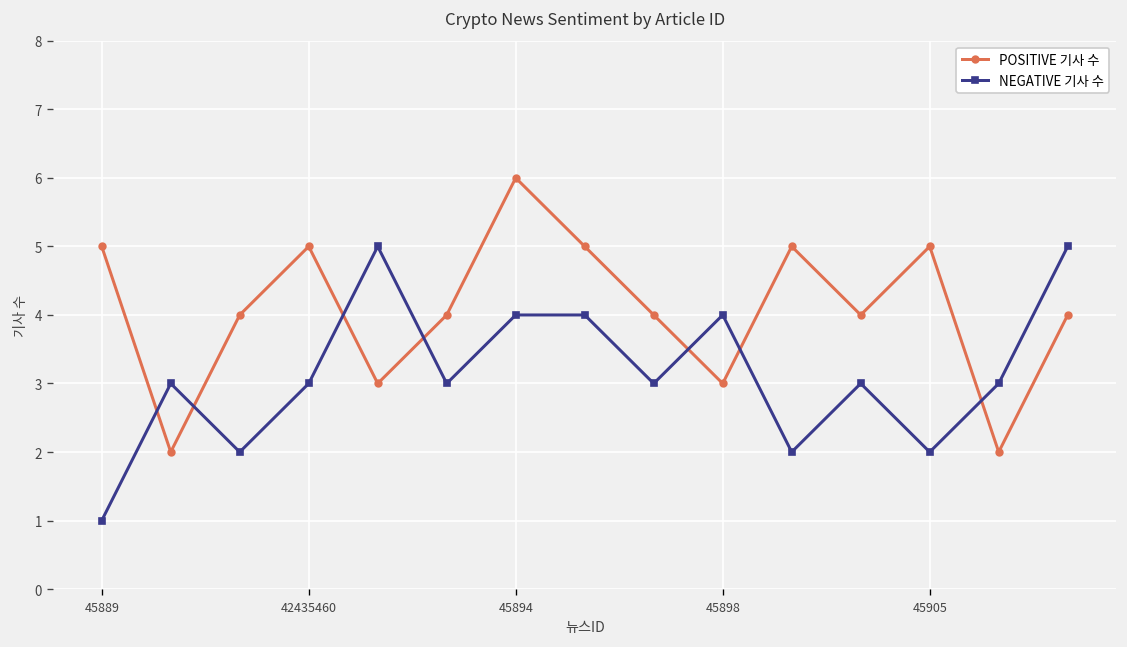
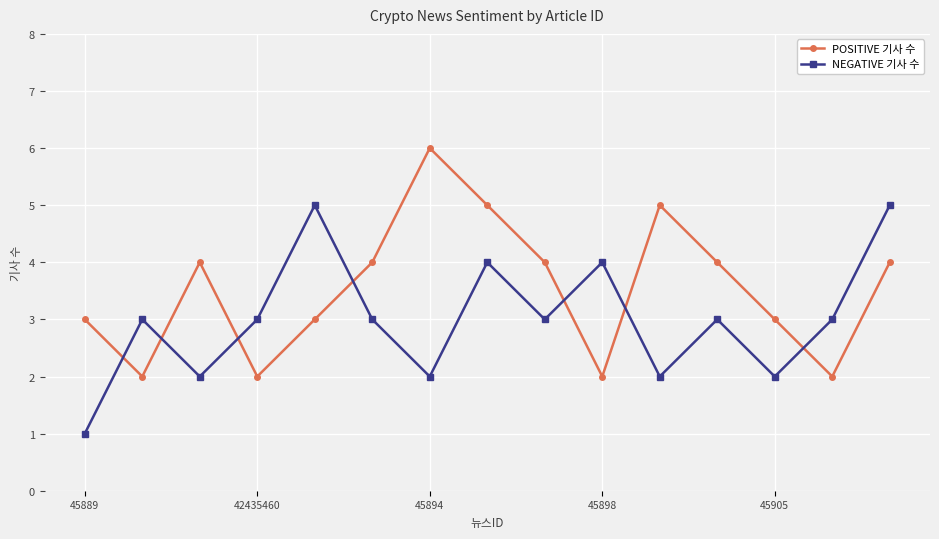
  {
    "POSITIVE 기사 수": {
-     "45889": 5,
-     "42435460": 5,
+     "45889": 3,
+     "42435460": 2,
      "45894": 6,
-     "45898": 3,
-     "45905": 5
+     "45898": 2,
+     "45905": 3
    },
    "NEGATIVE 기사 수": {
      "45889": 1,
      "42435460": 3,
-     "45894": 4,
+     "45894": 2,
      "45898": 4,
      "45905": 2
    }
  }
